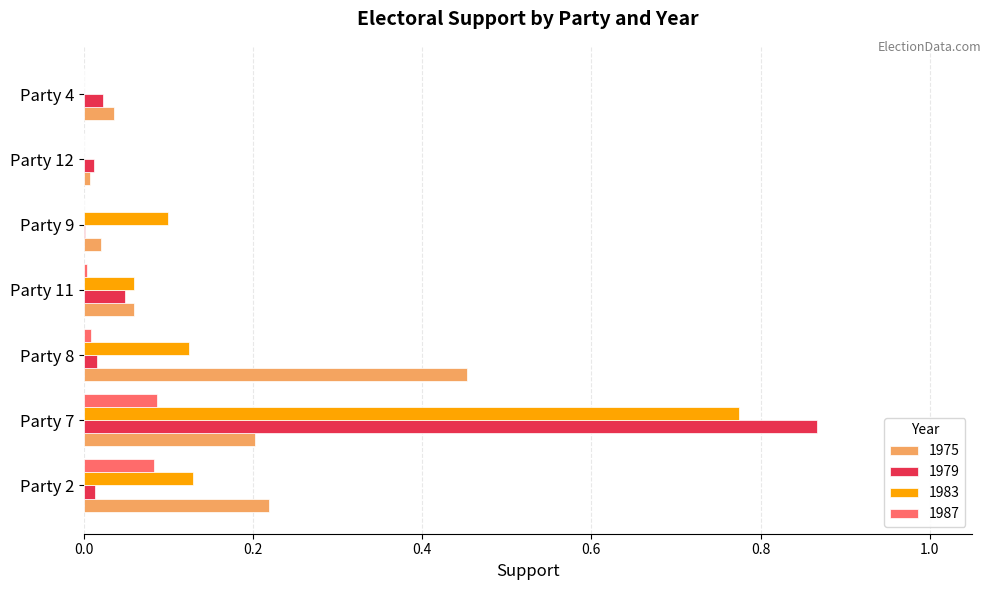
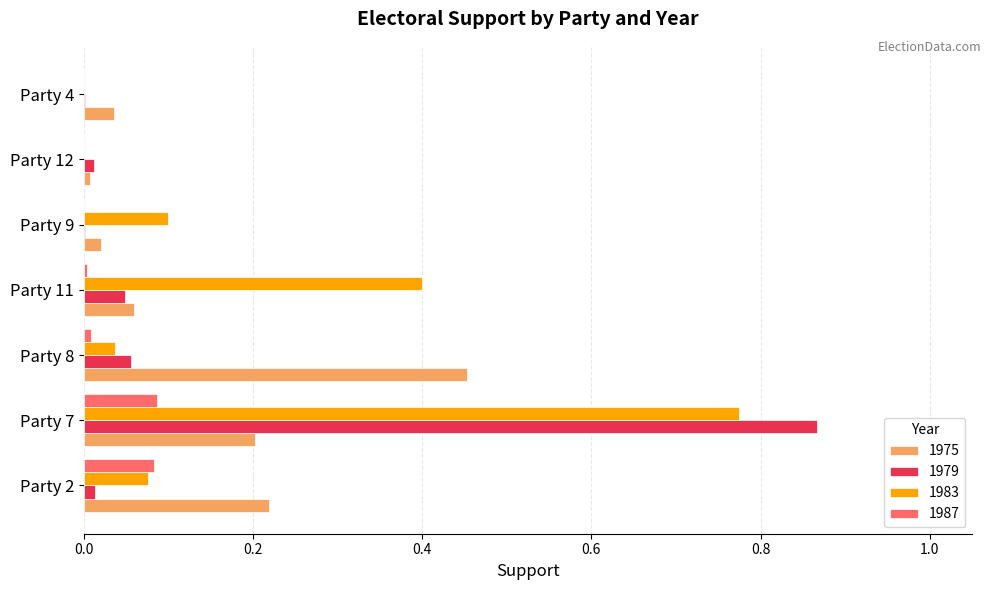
  {
    "1979": {
-     "Party 4": 0.02,
+     "Party 4": 0.00,
      "Party 12": 0.01,
      "Party 11": 0.05,
-     "Party 8": 0.02,
+     "Party 8": 0.06,
      "Party 7": 0.87,
      "Party 2": 0.01
    },
    "1983": {
      "Party 4": 0.00,
      "Party 12": 0.00,
      "Party 9": 0.10,
-     "Party 11": 0.06,
-     "Party 8": 0.12,
+     "Party 11": 0.40,
+     "Party 8": 0.04,
      "Party 7": 0.77,
-     "Party 2": 0.13
+     "Party 2": 0.08
    }
  }
